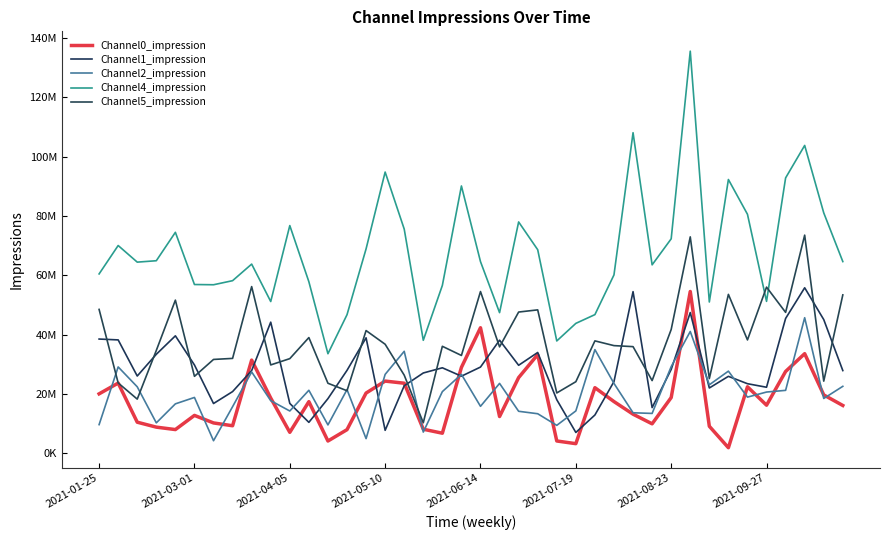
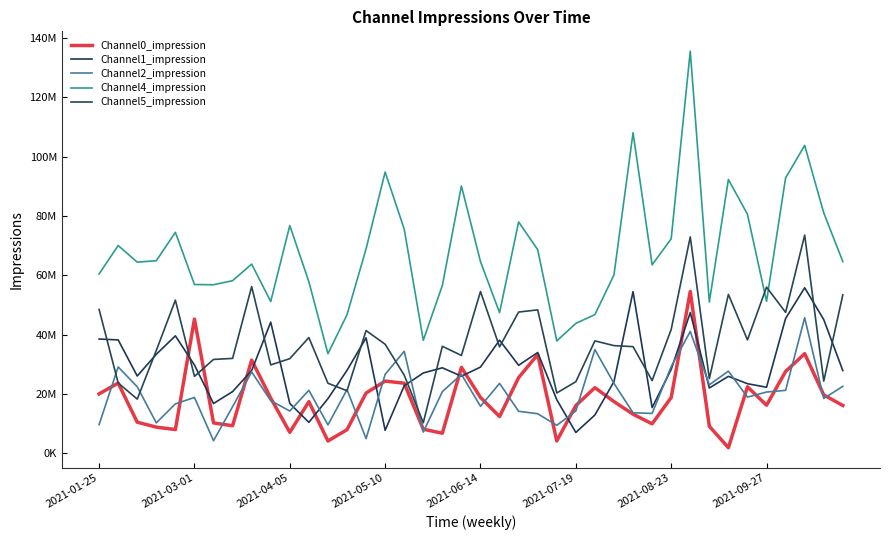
  {
    "Channel0_impression": {
      "2021-01-25": 20000000,
-     "2021-03-01": 13000000,
+     "2021-03-01": 45000000,
      "2021-04-05": 7000000,
      "2021-05-10": 24000000,
-     "2021-06-14": 42000000,
-     "2021-07-19": 3000000,
+     "2021-06-14": 19000000,
+     "2021-07-19": 16000000,
      "2021-08-23": 19000000,
      "2021-09-27": 16000000
    }
  }
